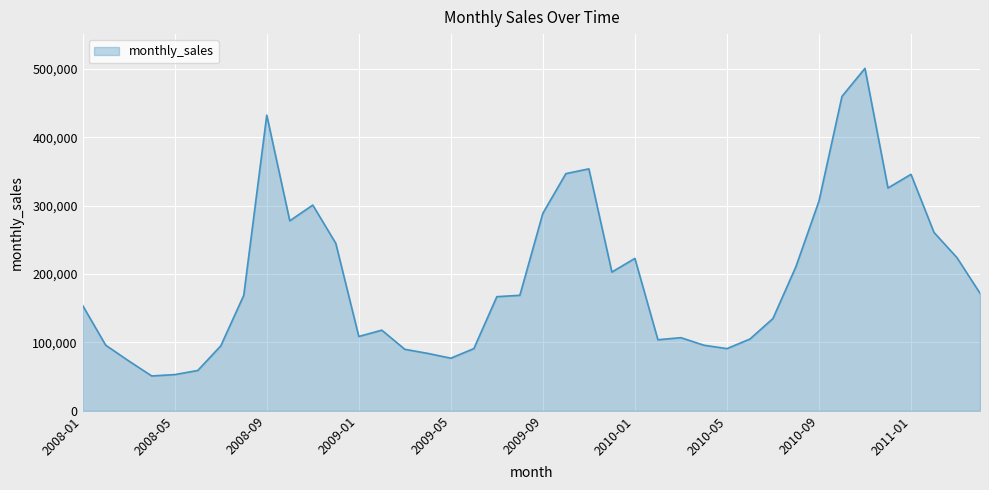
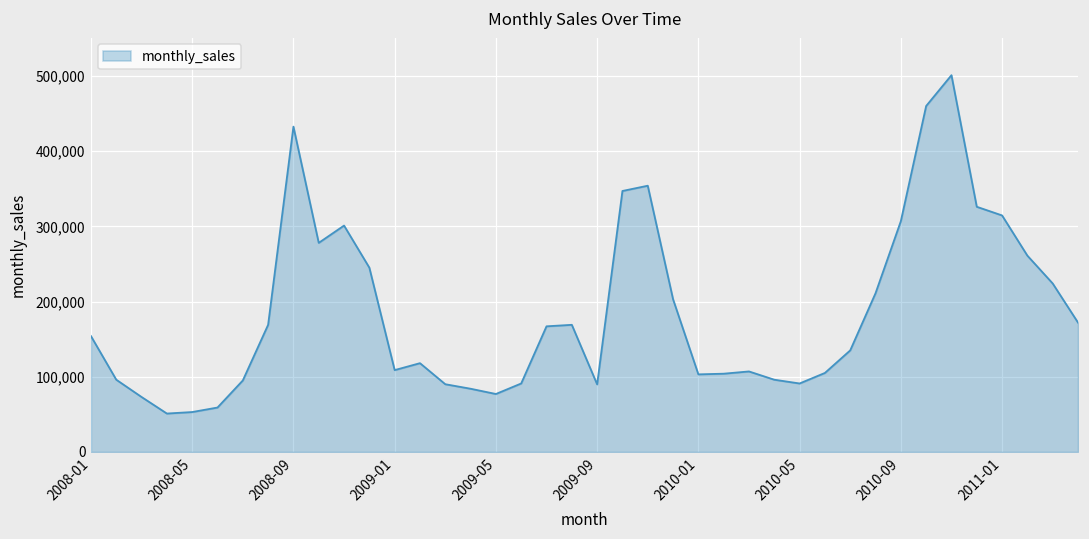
  {
    "2008-01": "150,000",
    "2008-05": "50,000",
    "2008-09": "430,000",
    "2009-01": "110,000",
    "2009-05": "80,000",
-   "2009-09": "290,000",
-   "2010-01": "220,000",
+   "2009-09": "90,000",
+   "2010-01": "100,000",
    "2010-05": "90,000",
    "2010-09": "310,000",
-   "2011-01": "350,000"
+   "2011-01": "310,000"
  }
